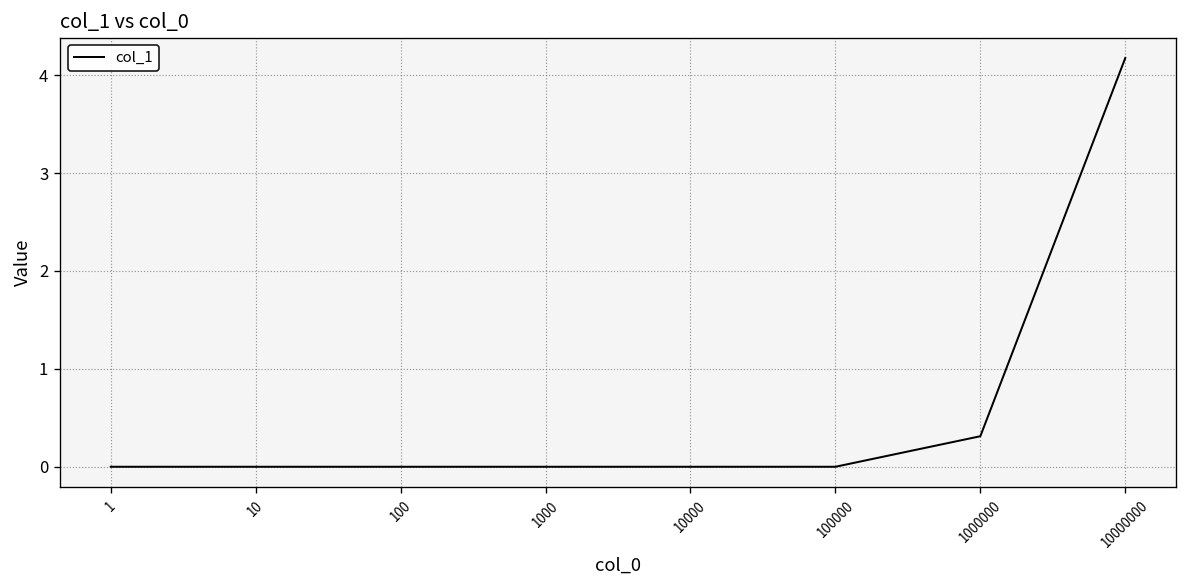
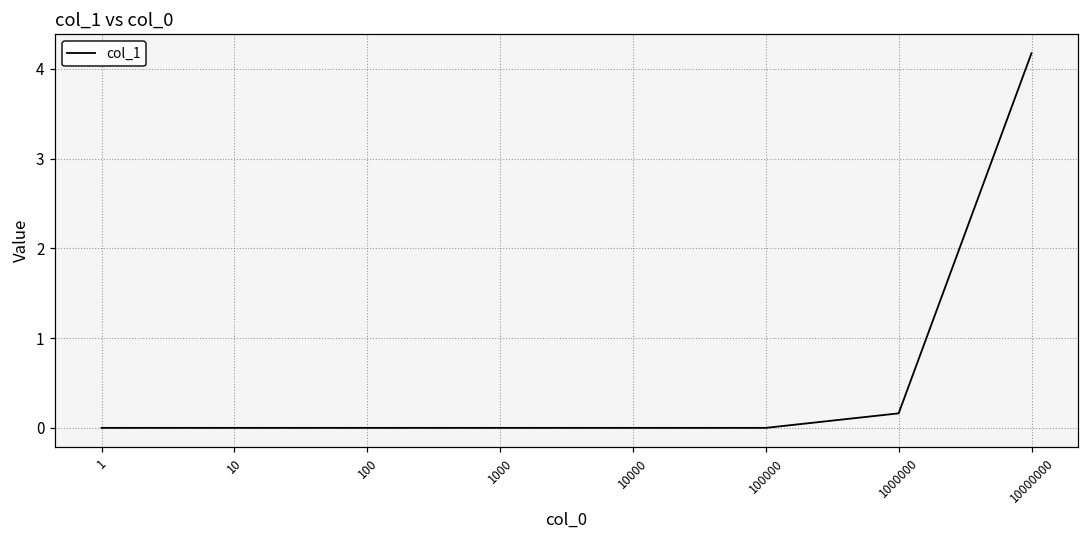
  {
    "1": 0.0,
    "10": 0.0,
    "100": 0.0,
    "1000": 0.0,
    "10000": 0.0,
    "100000": 0.0,
-   "1000000": 0.3,
+   "1000000": 0.2,
    "10000000": 4.2
  }
